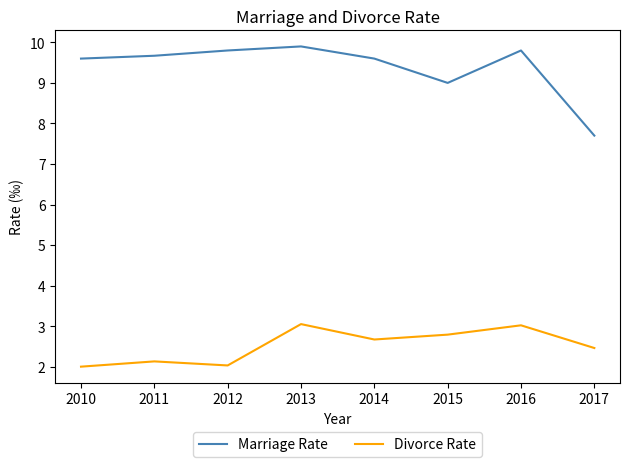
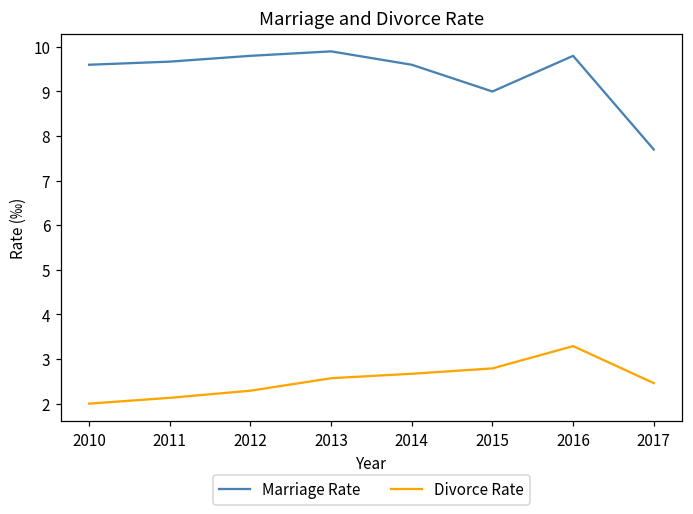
  {
    "Marriage Rate": {
      "2010": 9.6,
      "2011": 9.7,
      "2012": 9.8,
      "2013": 9.9,
      "2014": 9.6,
      "2015": 9.0,
      "2016": 9.8,
      "2017": 7.7
    },
    "Divorce Rate": {
      "2010": 2.0,
      "2011": 2.1,
-     "2012": 2.0,
-     "2013": 3.1,
+     "2012": 2.3,
+     "2013": 2.6,
      "2014": 2.7,
      "2015": 2.8,
-     "2016": 3.0,
+     "2016": 3.3,
      "2017": 2.5
    }
  }
